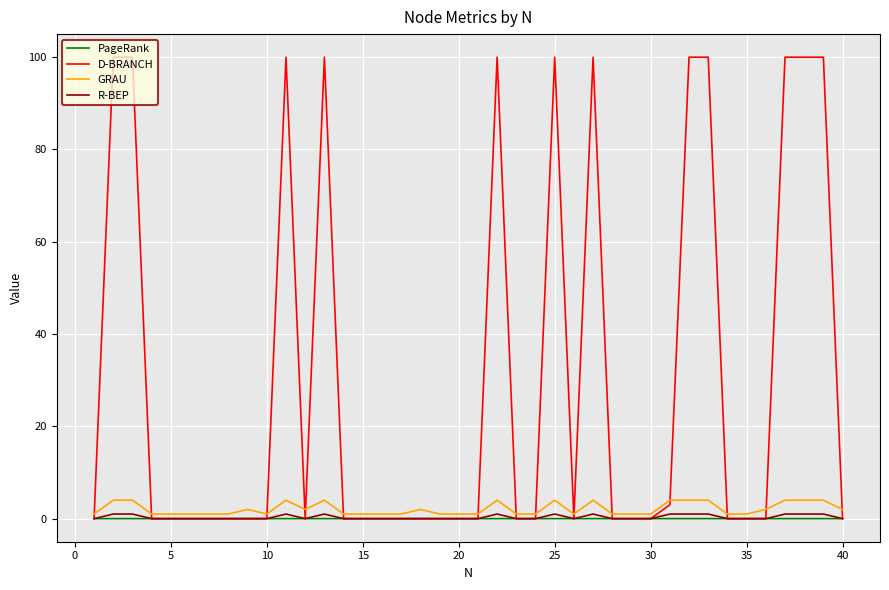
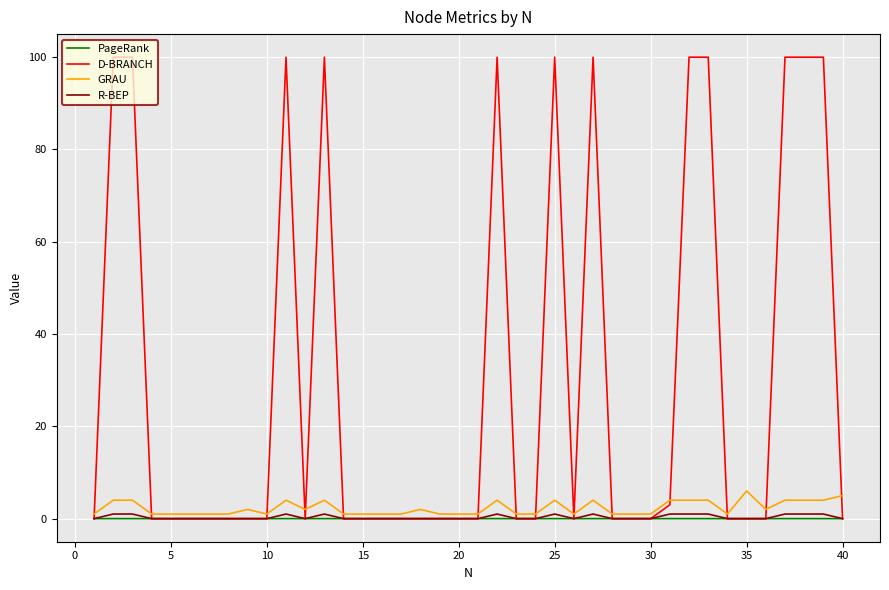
  {
    "PageRank": {
      "25": 0
    },
    "D-BRANCH": {
      "25": 100
    },
    "GRAU": {
      "5": 1,
      "10": 1,
      "15": 1,
      "20": 1,
      "25": 4,
      "30": 1,
-     "35": 1,
-     "40": 2
+     "35": 6,
+     "40": 5
    },
    "R-BEP": {
      "25": 1
    }
  }
